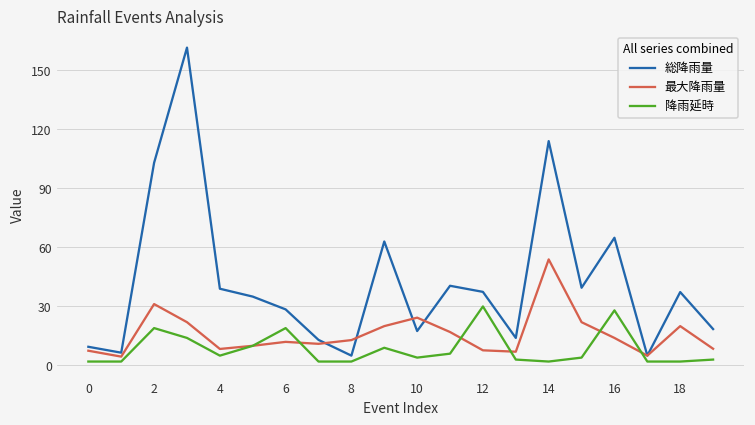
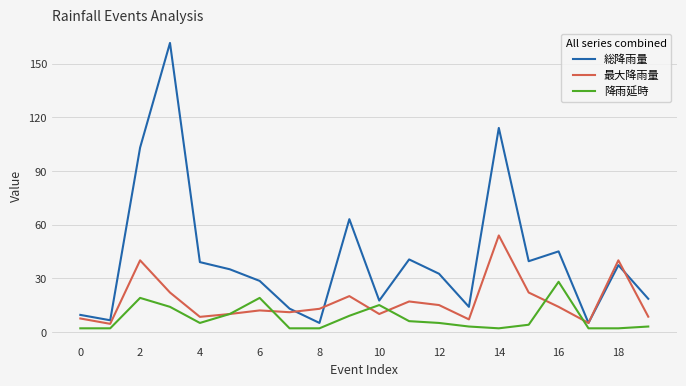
  {
    "総降雨量": {
      "0": 10,
      "2": 103,
      "4": 39,
      "6": 29,
      "8": 5,
      "10": 18,
-     "12": 37,
+     "12": 33,
      "14": 114,
-     "16": 65,
+     "16": 45,
      "18": 37
    },
    "最大降雨量": {
      "0": 8,
-     "2": 31,
+     "2": 40,
      "4": 8,
      "6": 12,
      "8": 13,
-     "10": 24,
-     "12": 8,
+     "10": 10,
+     "12": 15,
      "14": 54,
      "16": 14,
-     "18": 20
+     "18": 40
    },
    "降雨延時": {
      "0": 2,
      "2": 19,
      "4": 5,
      "6": 19,
      "8": 2,
-     "10": 4,
-     "12": 30,
+     "10": 15,
+     "12": 5,
      "14": 2,
      "16": 28,
      "18": 2
    }
  }
